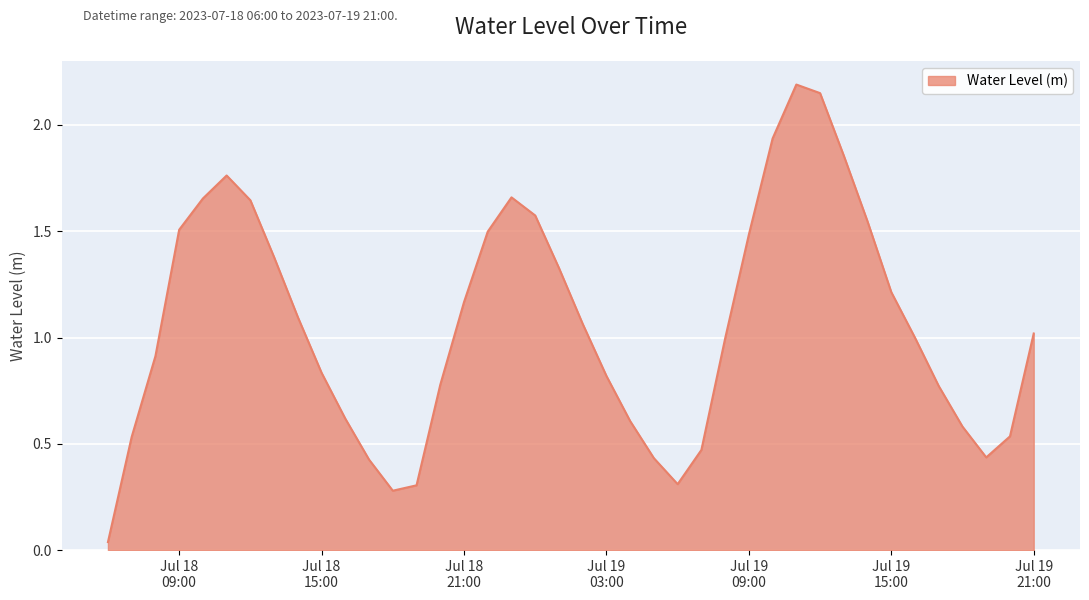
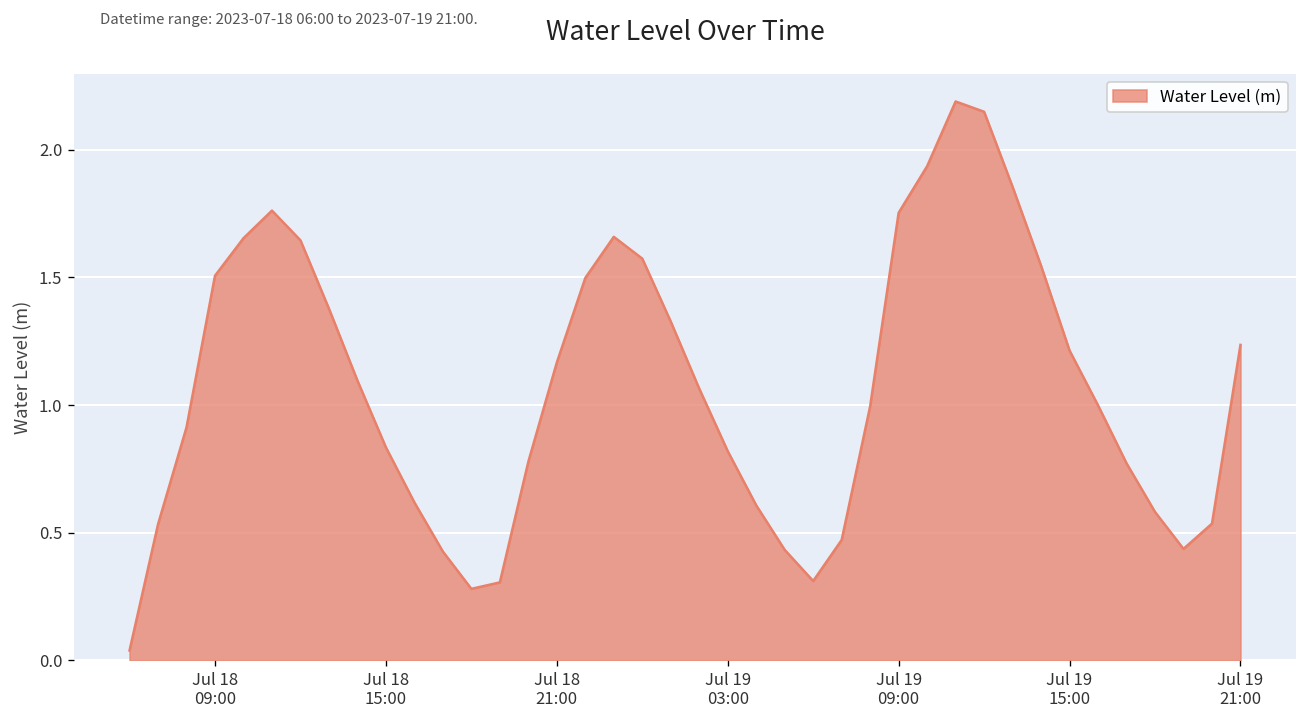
  {
    "Jul 18 09:00": 1.51,
    "Jul 18 15:00": 0.83,
    "Jul 18 21:00": 1.17,
    "Jul 19 03:00": 0.82,
-   "Jul 19 09:00": 1.48,
+   "Jul 19 09:00": 1.75,
    "Jul 19 15:00": 1.21,
-   "Jul 19 21:00": 1.02
+   "Jul 19 21:00": 1.24
  }
